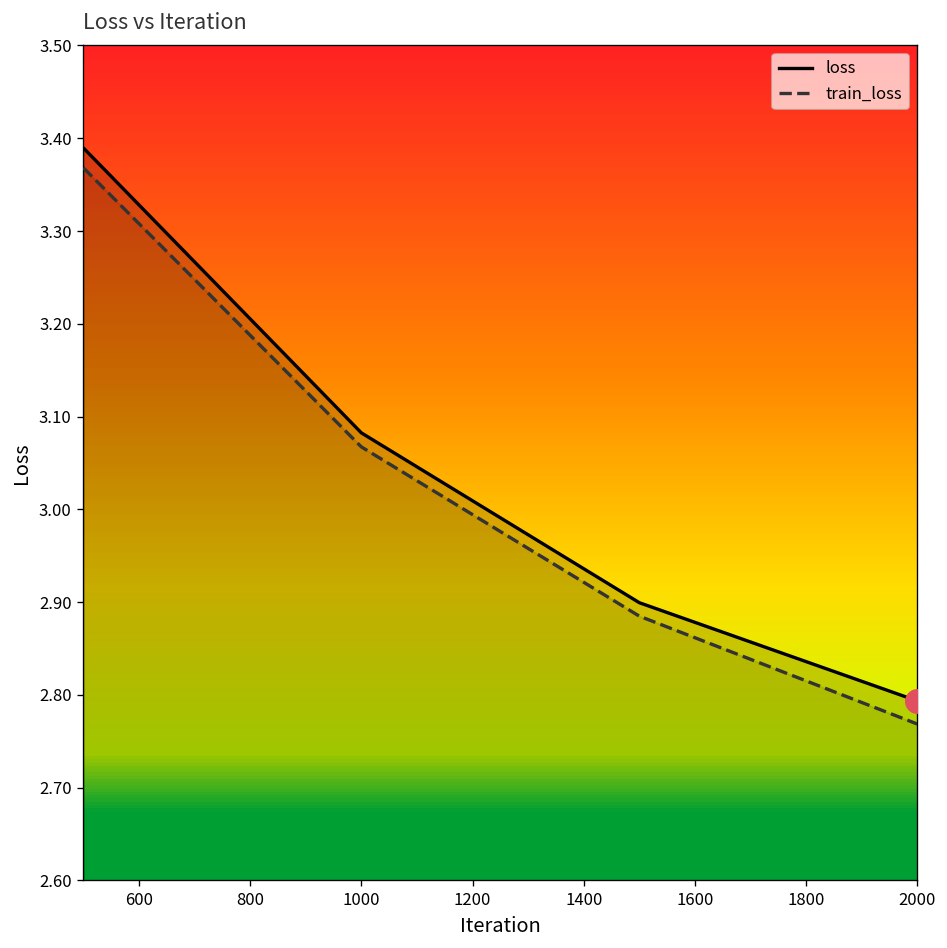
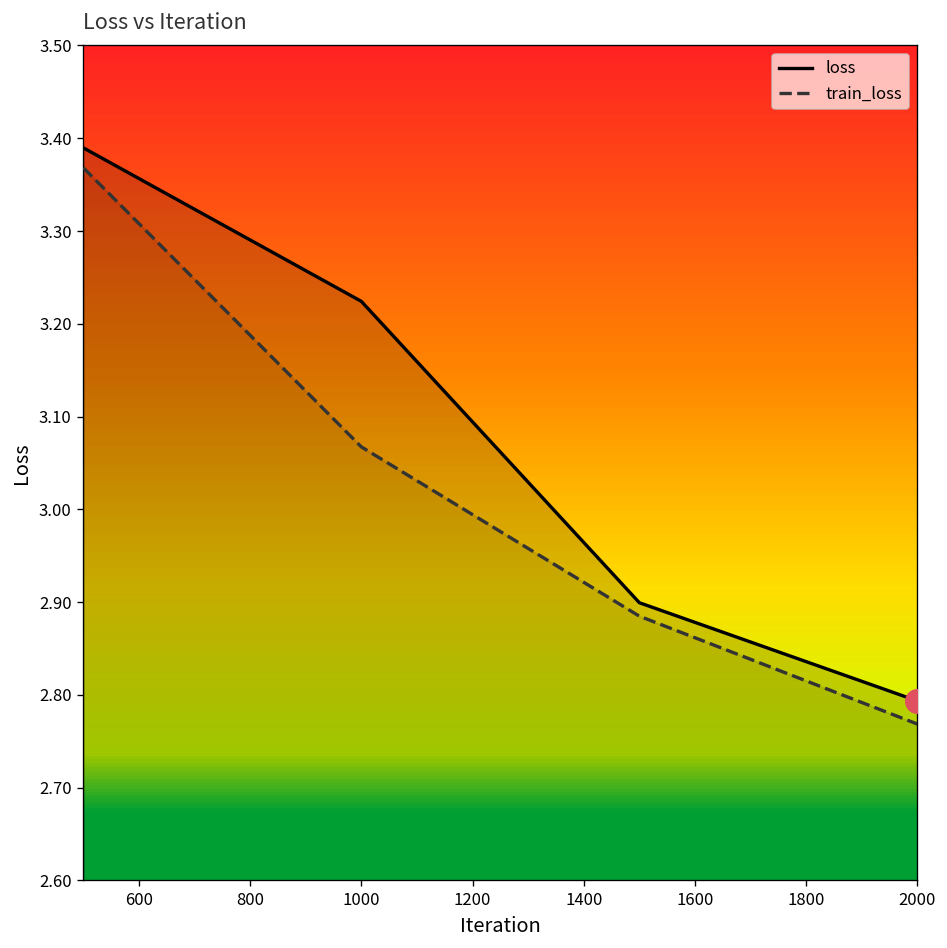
  {
    "loss": {
-     "1000": 3.08
+     "1000": 3.22
    },
    "train_loss": {
      "1000": 3.07,
      "2000": 2.77
    }
  }
